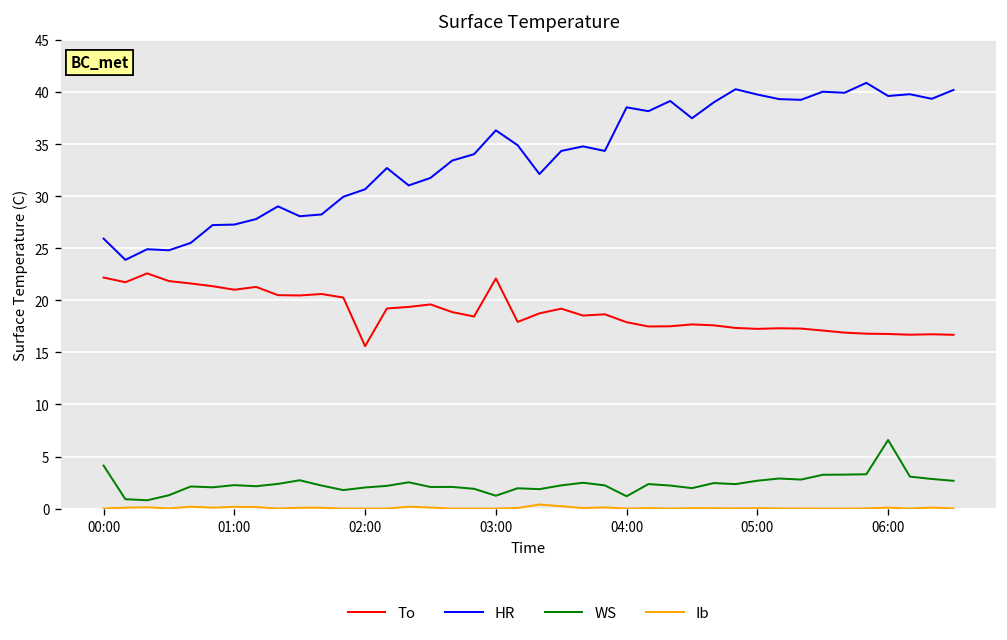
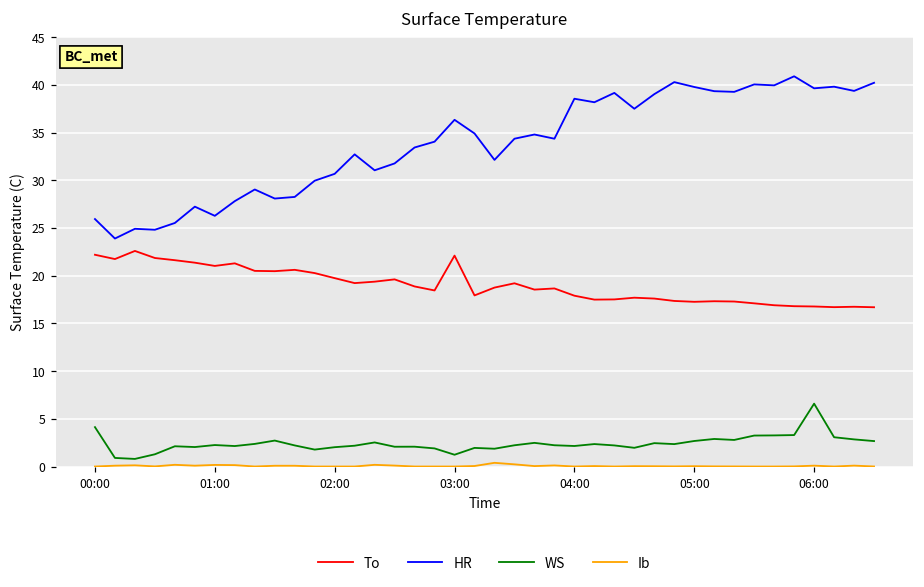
  {
    "To": {
      "00:00": 22,
      "01:00": 21,
-     "02:00": 16,
+     "02:00": 20,
      "03:00": 22,
      "04:00": 18,
      "05:00": 17,
      "06:00": 17
    },
    "HR": {
      "00:00": 26,
-     "01:00": 27,
+     "01:00": 26,
      "02:00": 31,
      "03:00": 36,
      "04:00": 39,
      "05:00": 40,
      "06:00": 40
    },
    "WS": {
      "00:00": 4,
      "01:00": 2,
      "02:00": 2,
      "03:00": 1,
-     "04:00": 1,
+     "04:00": 2,
      "05:00": 3,
      "06:00": 7
    },
    "Ib": {
      "00:00": 0,
      "01:00": 0,
      "02:00": 0,
      "03:00": 0,
      "04:00": 0,
      "05:00": 0,
      "06:00": 0
    }
  }
